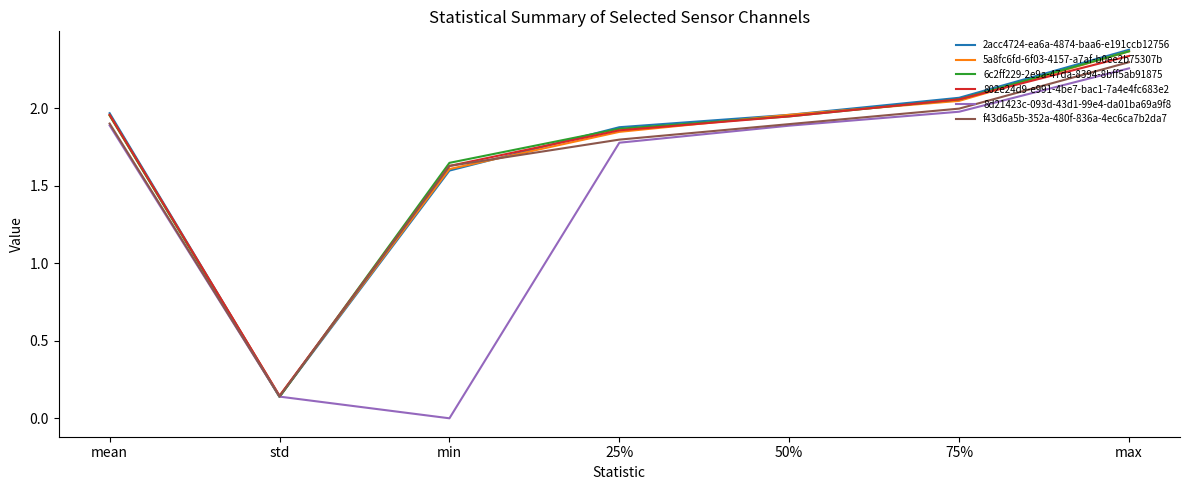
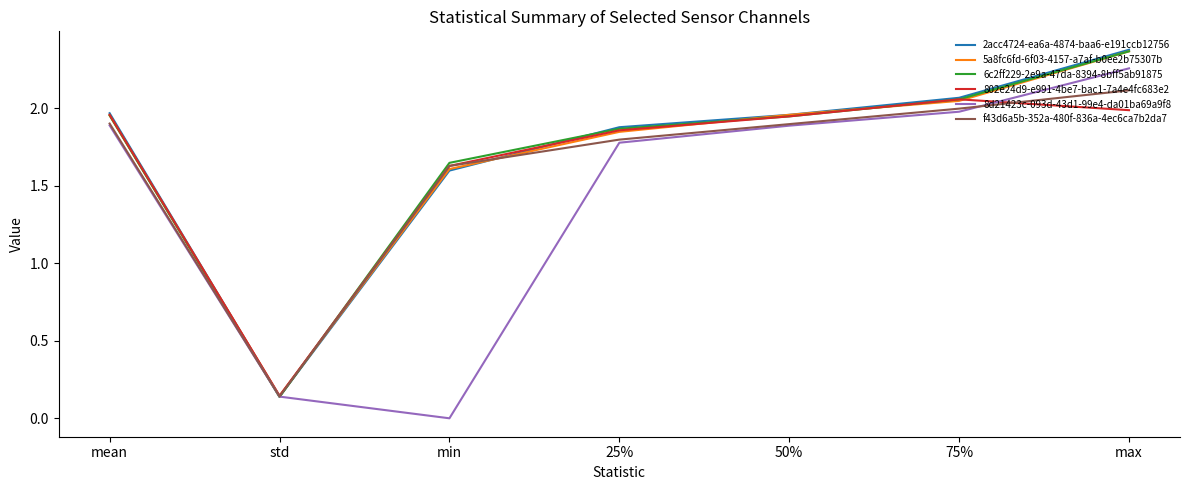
  {
    "6c2ff229-2e9a-47da-8394-8bff5ab91875": {
      "min": 1.65
    },
    "802e24d9-e991-4be7-bac1-7a4e4fc683e2": {
-     "max": 2.34
+     "max": 1.99
    },
    "8d21423c-093d-43d1-99e4-da01ba69a9f8": {
      "min": 0.00,
      "25%": 1.78,
      "75%": 1.98,
      "max": 2.26
    },
    "f43d6a5b-352a-480f-836a-4ec6ca7b2da7": {
      "25%": 1.80,
      "75%": 2.00,
-     "max": 2.30
+     "max": 2.12
    }
  }
